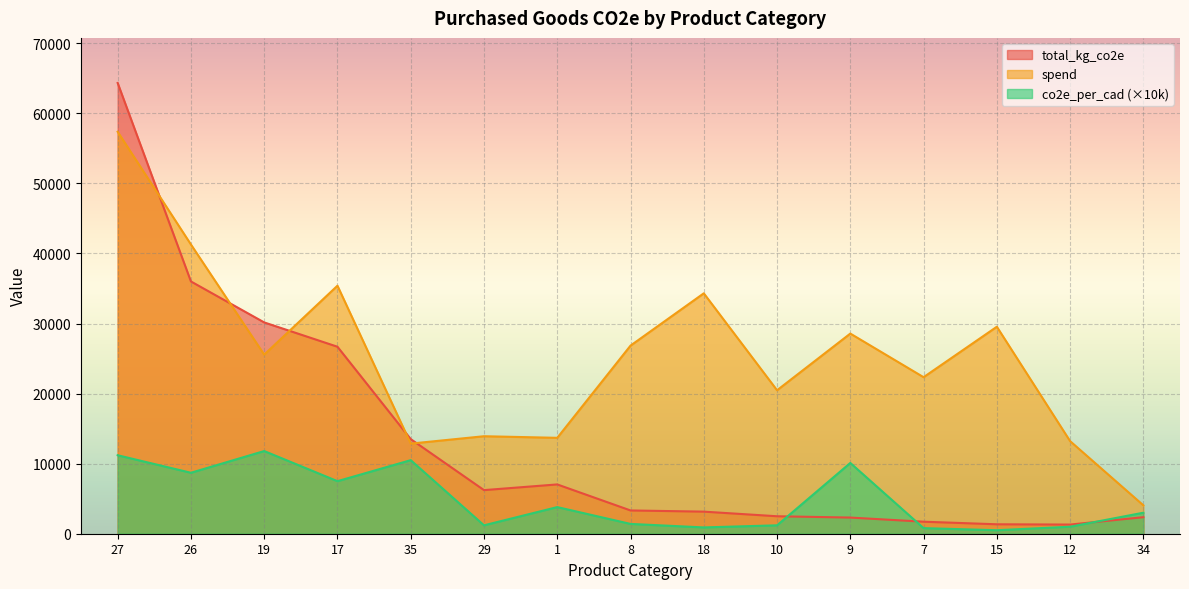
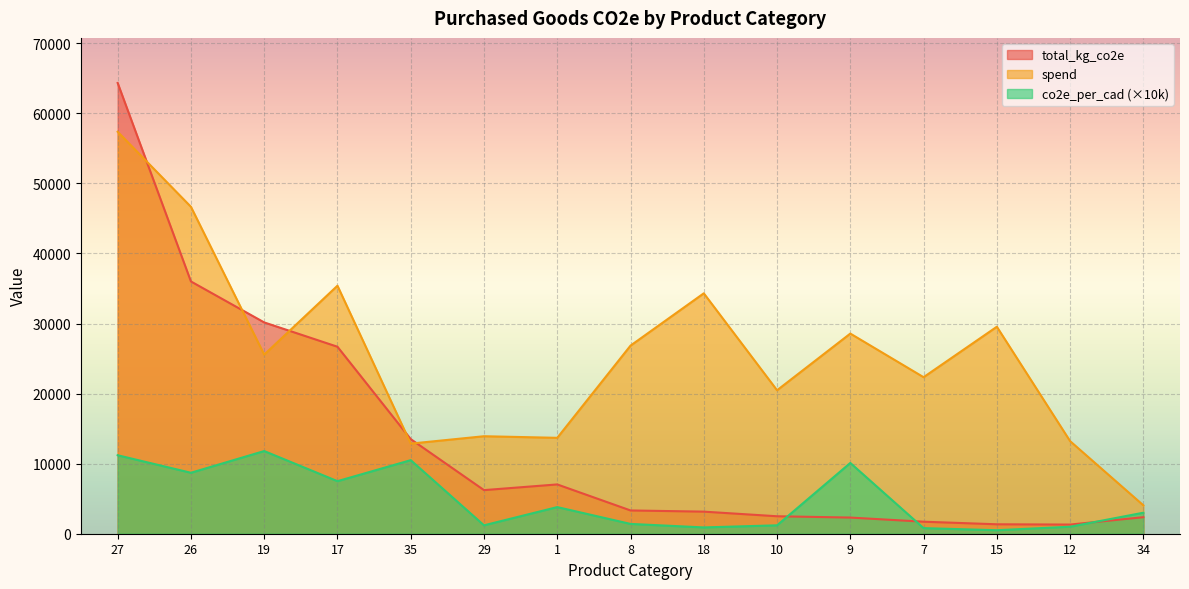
  {
    "total_kg_co2e": {
      "27": 64000,
      "26": 36000,
      "19": 30000,
      "17": 27000,
      "35": 14000,
      "29": 6000,
      "1": 7000,
      "8": 3000,
      "18": 3000,
      "10": 2000,
      "9": 2000,
      "7": 2000,
      "15": 1000,
      "34": 2000
    },
    "spend": {
      "27": 57000,
-     "26": 41000,
+     "26": 47000,
      "19": 26000,
      "17": 35000,
      "35": 13000,
      "29": 14000,
      "1": 14000,
      "8": 27000,
      "18": 34000,
      "10": 20000,
      "9": 29000,
      "7": 22000,
      "15": 30000,
      "12": 13000,
      "34": 4000
    },
    "co2e_per_cad (×10k)": {
      "27": 11000,
      "26": 9000,
      "19": 12000,
      "17": 8000,
      "35": 11000,
      "29": 1000,
      "1": 4000,
      "8": 1000,
      "18": 1000,
      "10": 1000,
      "9": 10000,
      "7": 1000,
      "15": 1000,
      "34": 3000
    }
  }
